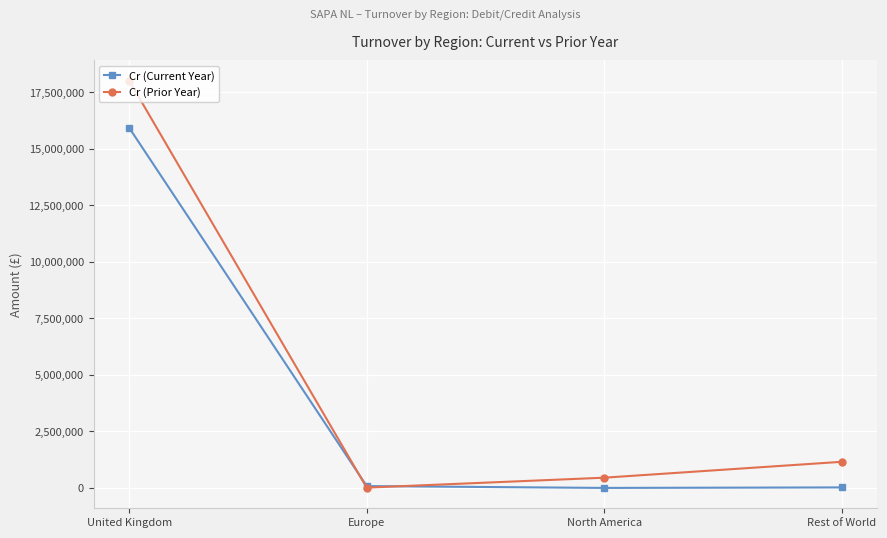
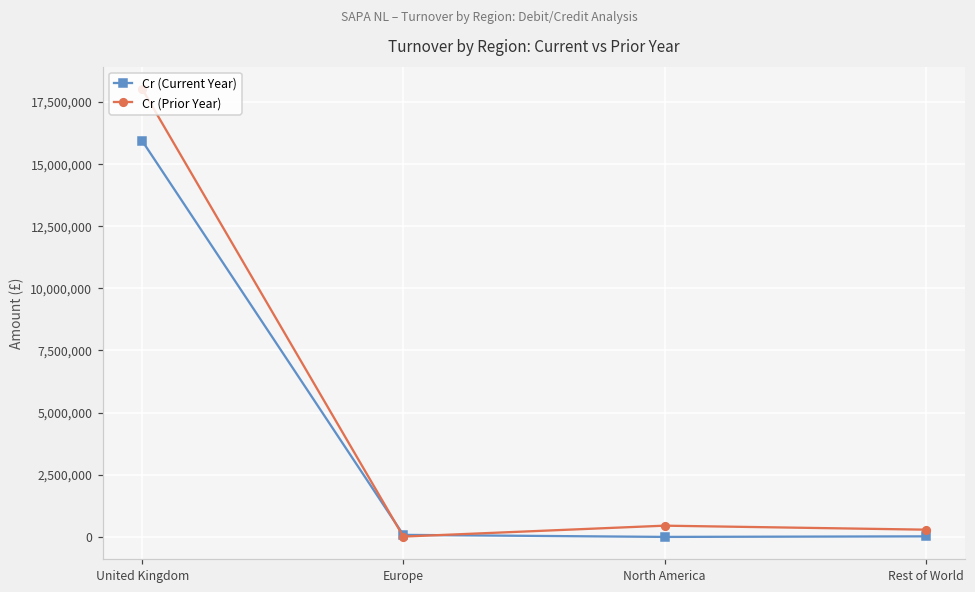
  {
    "Cr (Current Year)": {
      "United Kingdom": "15,900,000",
      "North America": "0",
      "Rest of World": "0"
    },
    "Cr (Prior Year)": {
      "North America": "500,000",
-     "Rest of World": "1,200,000"
+     "Rest of World": "300,000"
    }
  }
